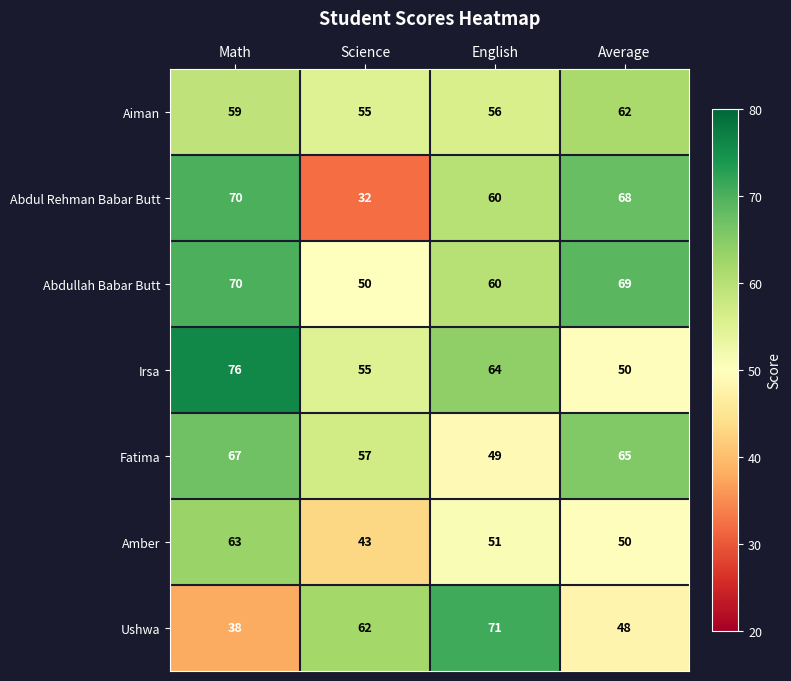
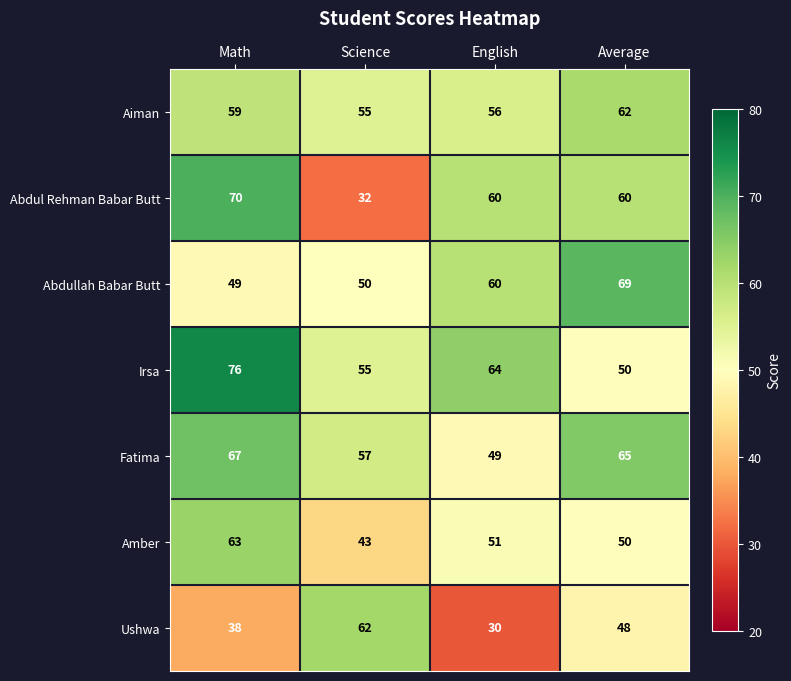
  {
    "Aiman": {
      "Math": 59,
      "Science": 55,
      "English": 56,
      "Average": 62
    },
    "Abdul Rehman Babar Butt": {
      "Math": 70,
      "Science": 32,
      "English": 60,
-     "Average": 68
+     "Average": 60
    },
    "Abdullah Babar Butt": {
-     "Math": 70,
+     "Math": 49,
      "Science": 50,
      "English": 60,
      "Average": 69
    },
    "Irsa": {
      "Math": 76,
      "Science": 55,
      "English": 64,
      "Average": 50
    },
    "Fatima": {
      "Math": 67,
      "Science": 57,
      "English": 49,
      "Average": 65
    },
    "Amber": {
      "Math": 63,
      "Science": 43,
      "English": 51,
      "Average": 50
    },
    "Ushwa": {
      "Math": 38,
      "Science": 62,
-     "English": 71,
+     "English": 30,
      "Average": 48
    }
  }
